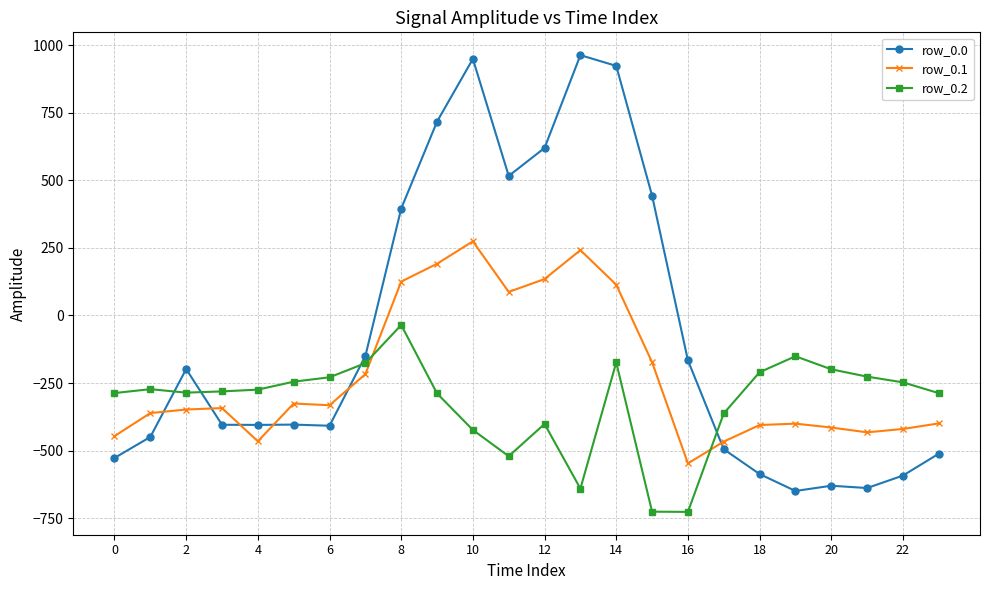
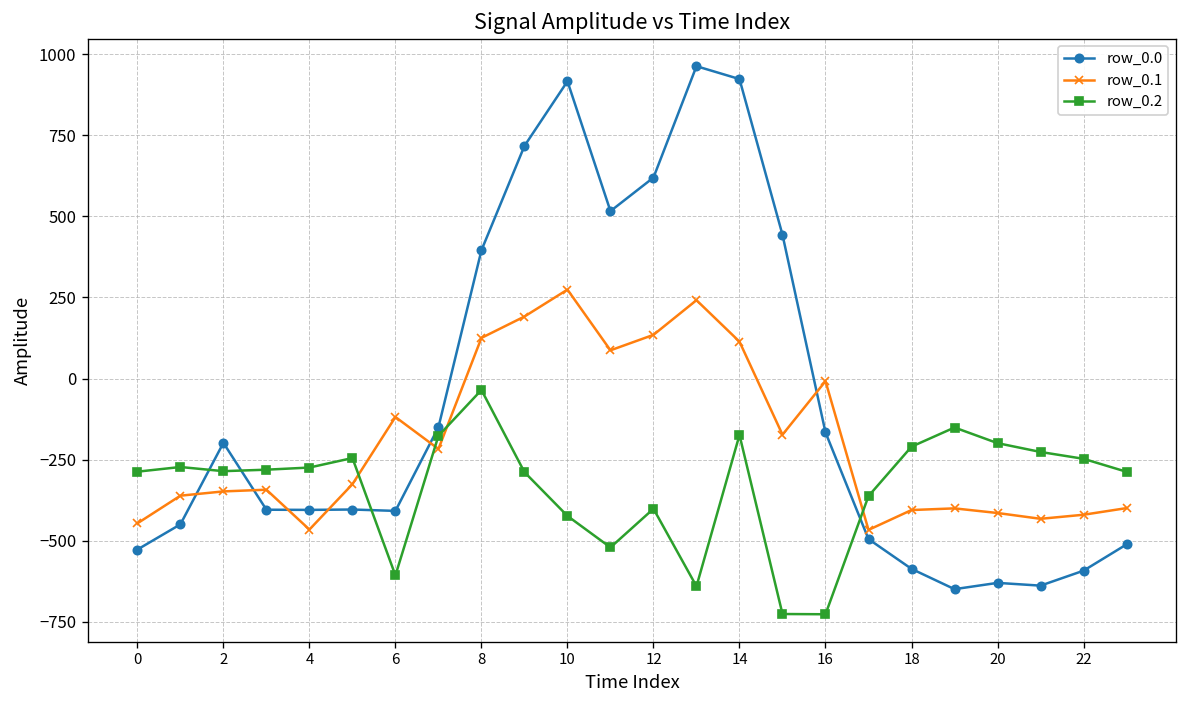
  {
    "row_0.0": {
      "0": -530,
      "2": -200,
      "4": -400,
      "6": -410,
      "8": 400,
-     "10": 950,
+     "10": 920,
      "12": 620,
      "14": 920,
      "16": -170,
      "18": -590,
      "20": -630,
      "22": -590
    },
    "row_0.1": {
      "0": -450,
      "2": -350,
      "4": -470,
-     "6": -330,
+     "6": -120,
      "8": 130,
      "10": 270,
      "12": 130,
      "14": 110,
-     "16": -550,
+     "16": -10,
      "18": -410,
      "20": -410,
      "22": -420
    },
    "row_0.2": {
      "0": -290,
      "2": -290,
      "4": -270,
-     "6": -230,
+     "6": -610,
      "8": -40,
      "10": -420,
      "12": -400,
      "14": -170,
      "16": -730,
      "18": -210,
      "20": -200,
      "22": -250
    }
  }
